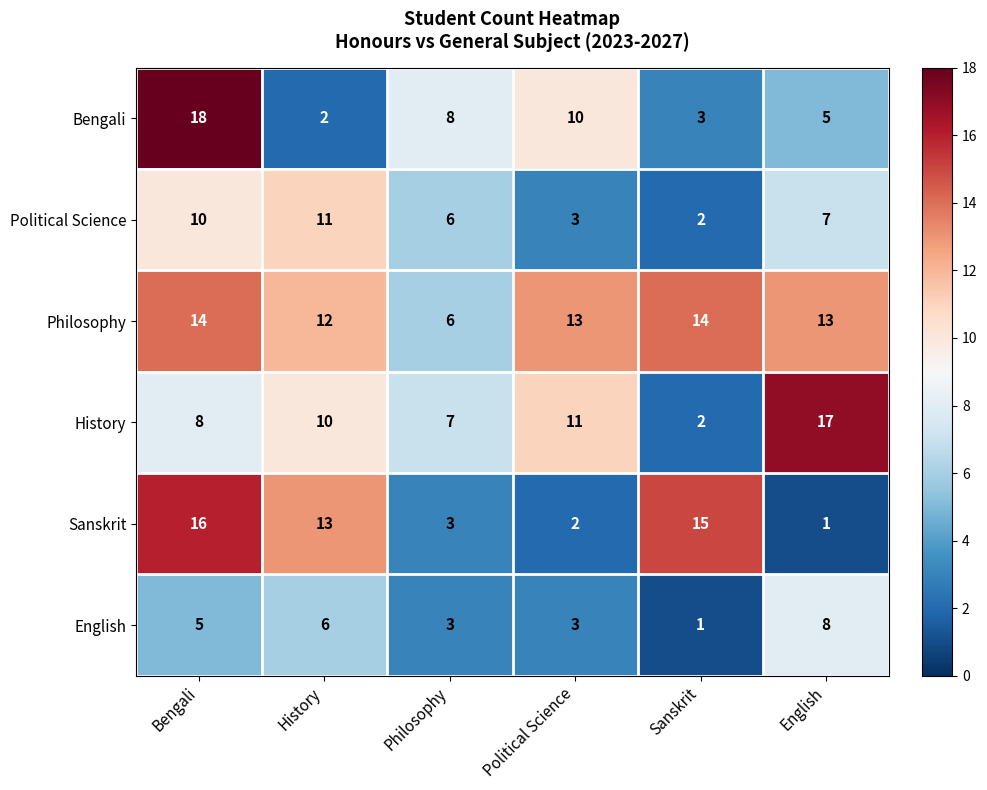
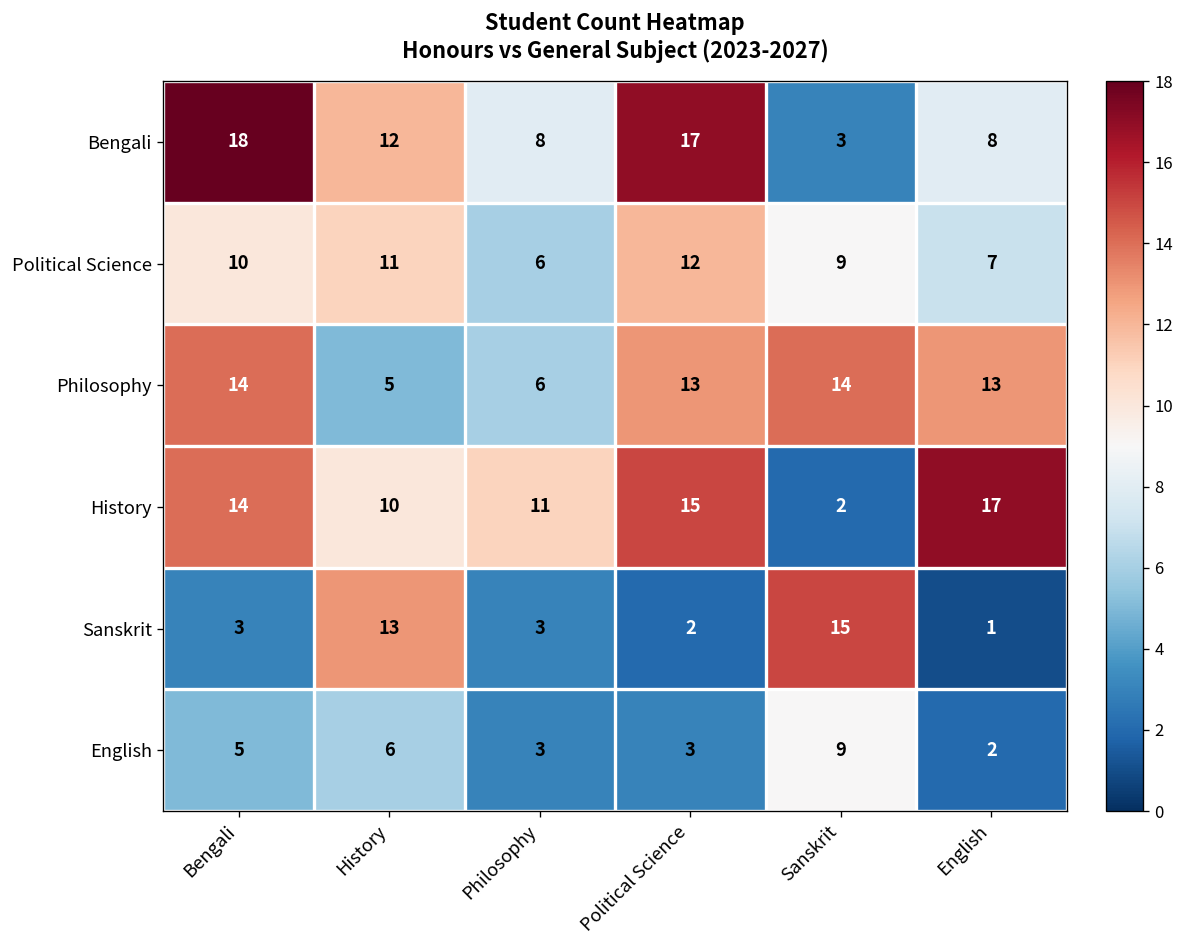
  {
    "Bengali": {
      "Bengali": 18,
-     "History": 2,
+     "History": 12,
      "Philosophy": 8,
-     "Political Science": 10,
+     "Political Science": 17,
      "Sanskrit": 3,
-     "English": 5
+     "English": 8
    },
    "Political Science": {
      "Bengali": 10,
      "History": 11,
      "Philosophy": 6,
-     "Political Science": 3,
-     "Sanskrit": 2,
+     "Political Science": 12,
+     "Sanskrit": 9,
      "English": 7
    },
    "Philosophy": {
      "Bengali": 14,
-     "History": 12,
+     "History": 5,
      "Philosophy": 6,
      "Political Science": 13,
      "Sanskrit": 14,
      "English": 13
    },
    "History": {
-     "Bengali": 8,
+     "Bengali": 14,
      "History": 10,
-     "Philosophy": 7,
-     "Political Science": 11,
+     "Philosophy": 11,
+     "Political Science": 15,
      "Sanskrit": 2,
      "English": 17
    },
    "Sanskrit": {
-     "Bengali": 16,
+     "Bengali": 3,
      "History": 13,
      "Philosophy": 3,
      "Political Science": 2,
      "Sanskrit": 15,
      "English": 1
    },
    "English": {
      "Bengali": 5,
      "History": 6,
      "Philosophy": 3,
      "Political Science": 3,
-     "Sanskrit": 1,
-     "English": 8
+     "Sanskrit": 9,
+     "English": 2
    }
  }
